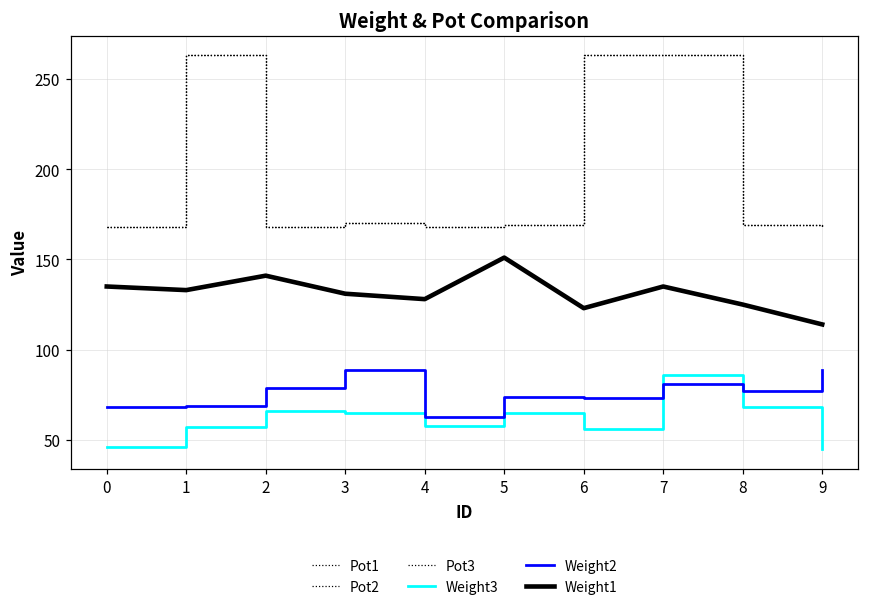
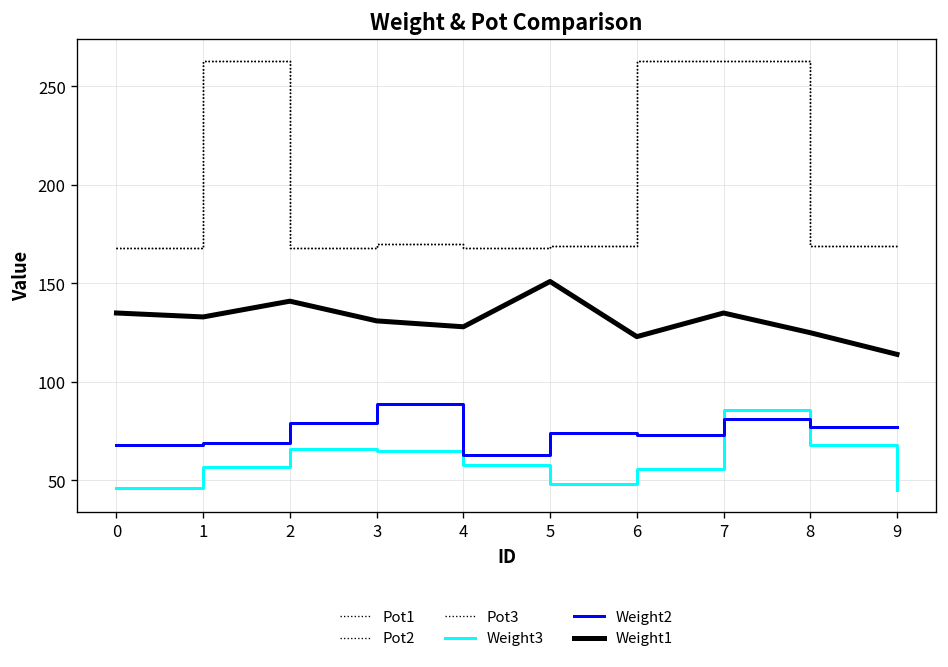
  {
    "Weight3": {
      "0": 46,
      "1": 57,
      "2": 66,
      "3": 65,
      "4": 58,
-     "5": 65,
+     "5": 48,
      "6": 56,
      "7": 86,
      "8": 68,
      "9": 45
    },
    "Weight2": {
      "0": 68,
      "1": 69,
      "2": 79,
      "3": 89,
      "4": 63,
      "5": 74,
      "6": 73,
      "7": 81,
      "8": 77,
-     "9": 89
+     "9": 77
    }
  }
